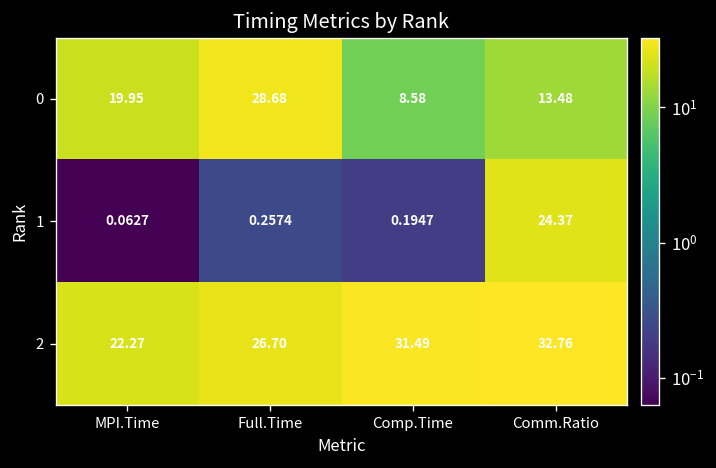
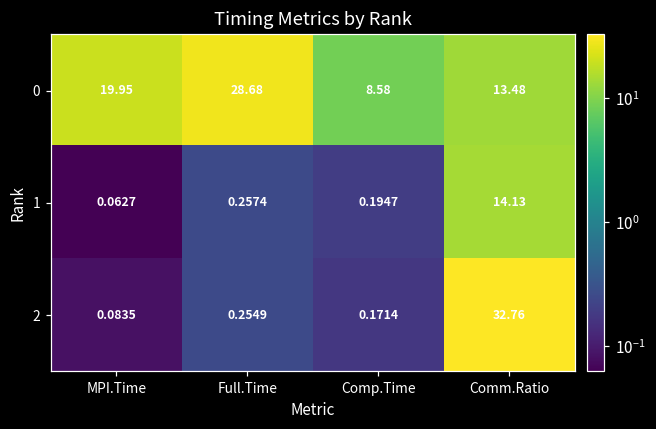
  {
    "0": {
      "MPI.Time": 19.95,
      "Full.Time": 28.68,
      "Comp.Time": 8.58,
      "Comm.Ratio": 13.48
    },
    "1": {
      "MPI.Time": 0.0627,
      "Full.Time": 0.2574,
      "Comp.Time": 0.1947,
-     "Comm.Ratio": 24.37
+     "Comm.Ratio": 14.13
    },
    "2": {
-     "MPI.Time": 22.27,
-     "Full.Time": 26.70,
-     "Comp.Time": 31.49,
+     "MPI.Time": 0.0835,
+     "Full.Time": 0.2549,
+     "Comp.Time": 0.1714,
      "Comm.Ratio": 32.76
    }
  }
